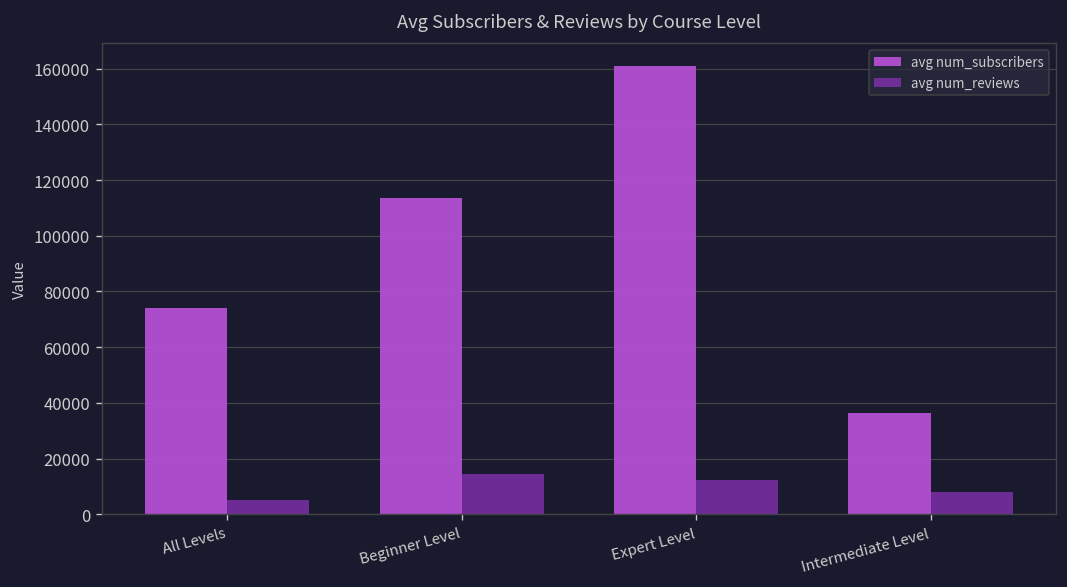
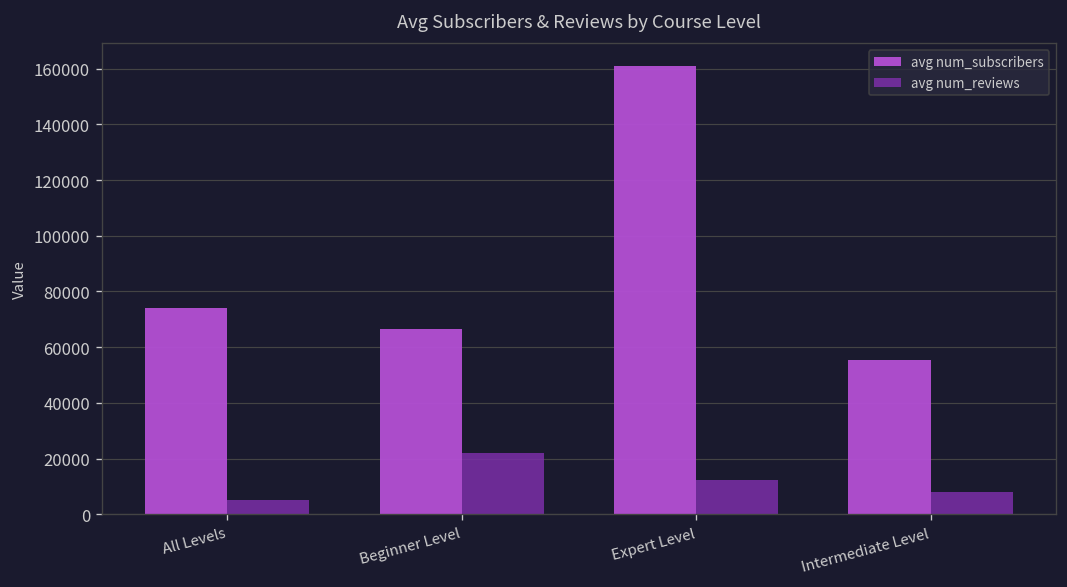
  {
    "avg num_subscribers": {
      "All Levels": 74000,
-     "Beginner Level": 114000,
+     "Beginner Level": 66000,
      "Expert Level": 161000,
-     "Intermediate Level": 36000
+     "Intermediate Level": 55000
    },
    "avg num_reviews": {
      "All Levels": 5000,
-     "Beginner Level": 15000,
+     "Beginner Level": 22000,
      "Expert Level": 12000,
      "Intermediate Level": 8000
    }
  }
